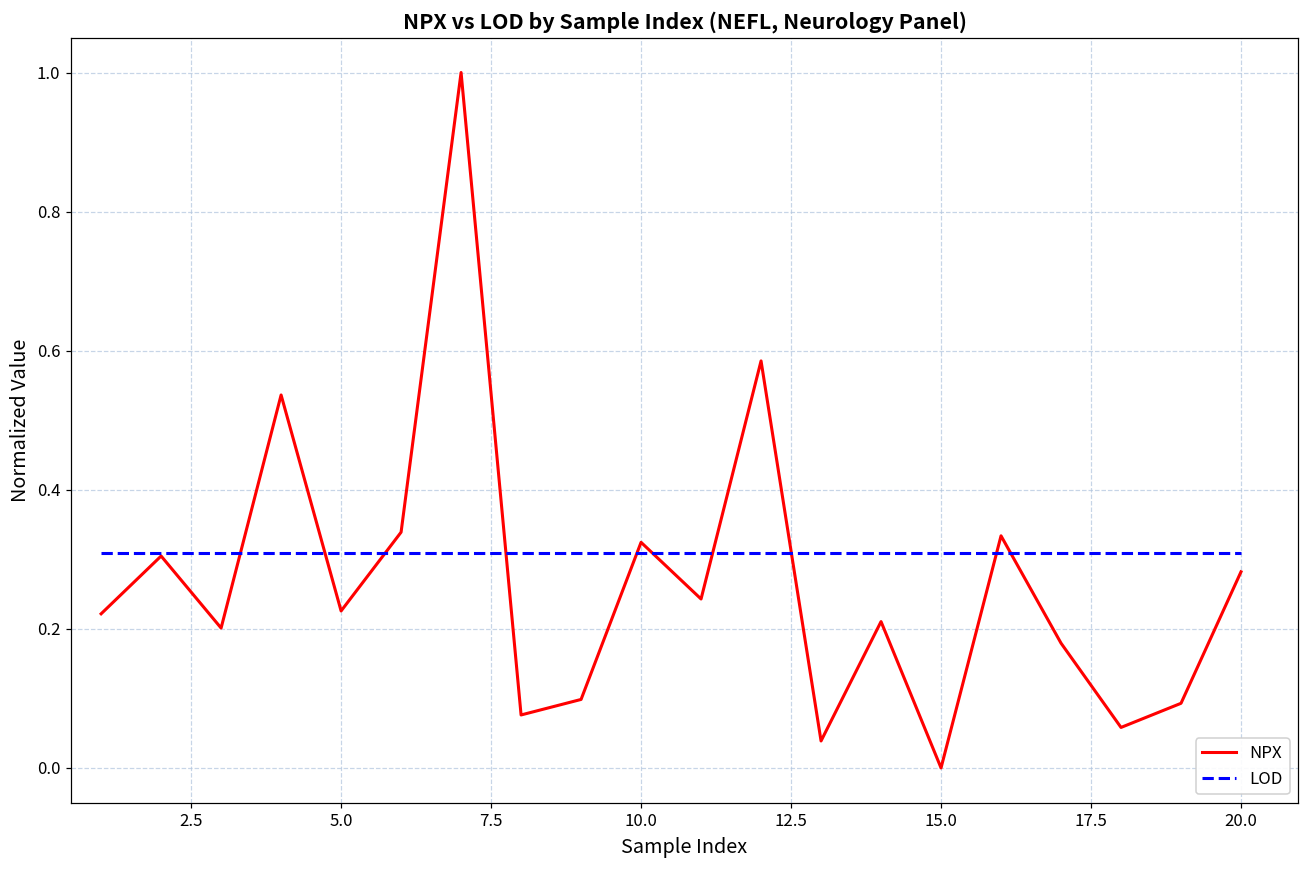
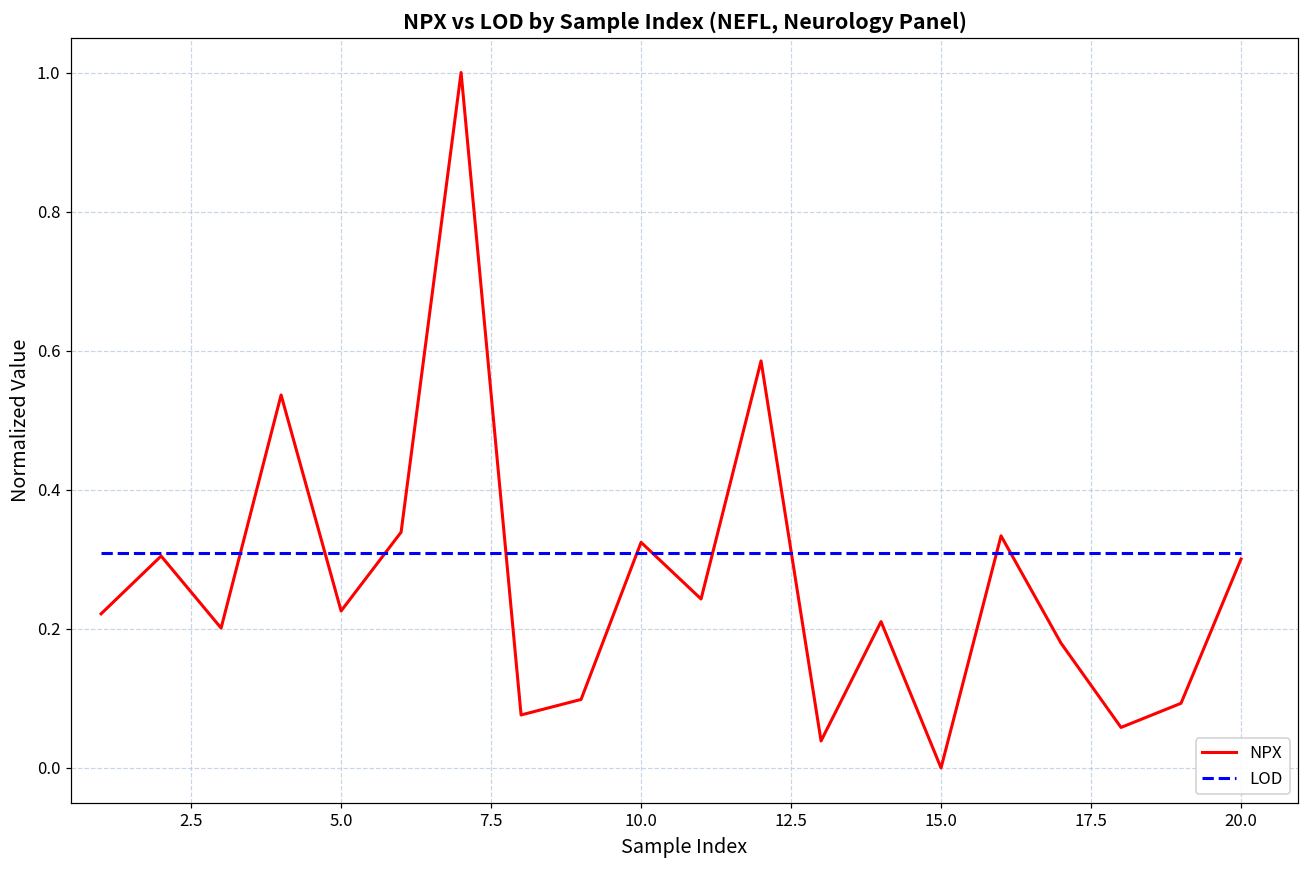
  {
    "NPX": {
      "5.0": 0.23,
      "10.0": 0.32,
      "15.0": 0.00,
-     "20.0": 0.28
+     "20.0": 0.30
    },
    "LOD": {
      "5.0": 0.31,
      "10.0": 0.31,
      "15.0": 0.31,
      "20.0": 0.31
    }
  }
